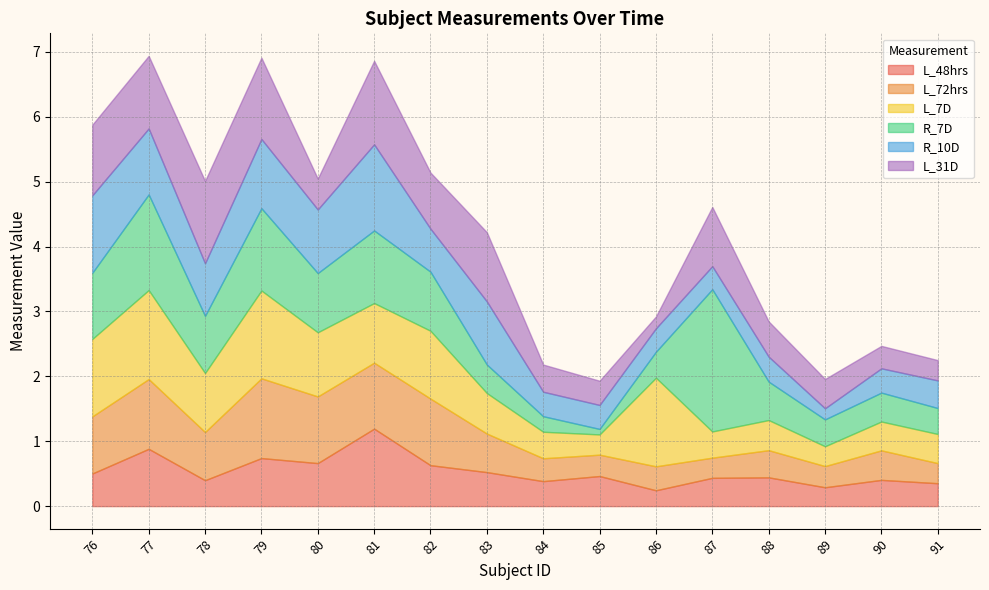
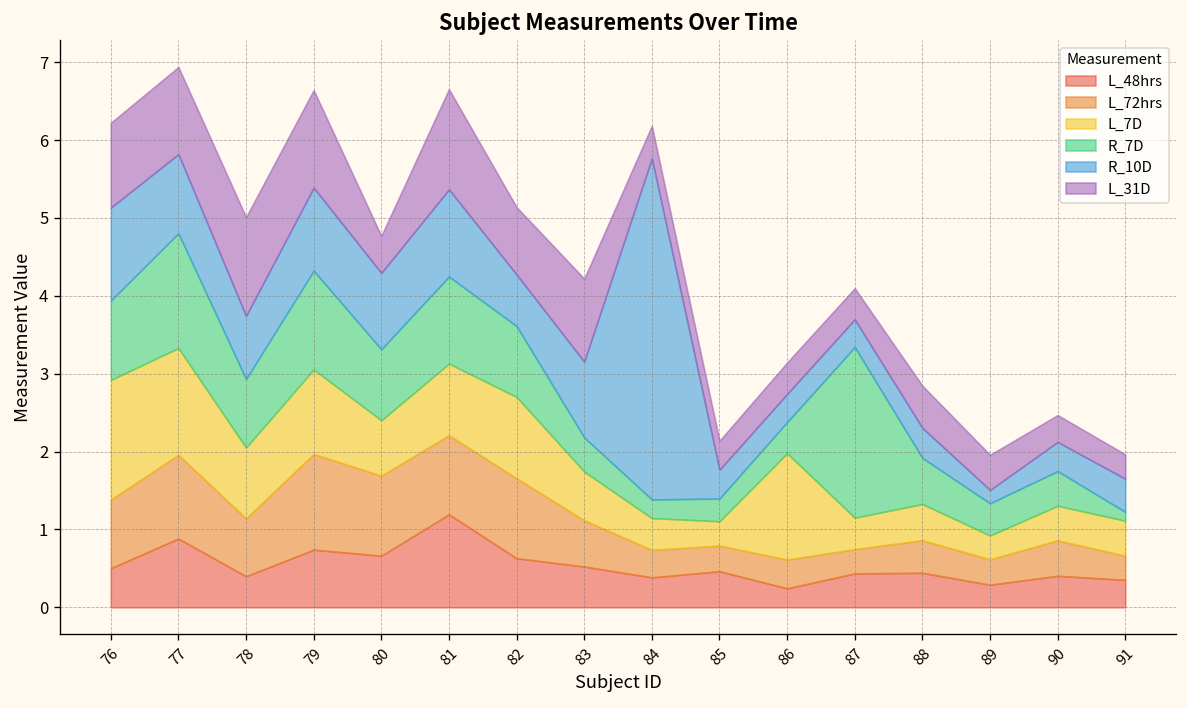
  {
    "L_7D": {
-     "76": 1.2,
+     "76": 1.5,
      "77": 1.4,
      "78": 0.9,
-     "79": 1.4,
-     "80": 1.0,
+     "79": 1.1,
+     "80": 0.7,
      "81": 0.9,
      "82": 1.0,
      "83": 0.6,
      "84": 0.4,
      "85": 0.3,
      "86": 1.4,
      "87": 0.4,
      "88": 0.5,
      "89": 0.3,
      "90": 0.4,
      "91": 0.4
    },
    "R_7D": {
      "76": 1.0,
      "77": 1.5,
      "78": 0.9,
      "79": 1.3,
      "80": 0.9,
      "81": 1.1,
      "82": 0.9,
      "83": 0.4,
      "84": 0.2,
-     "85": 0.1,
+     "85": 0.3,
      "86": 0.4,
      "87": 2.2,
      "88": 0.6,
      "89": 0.4,
      "90": 0.4,
-     "91": 0.4
+     "91": 0.1
    },
    "R_10D": {
      "76": 1.2,
      "77": 1.0,
      "78": 0.8,
      "79": 1.1,
      "80": 1.0,
-     "81": 1.3,
+     "81": 1.1,
      "82": 0.7,
      "83": 1.0,
-     "84": 0.4,
+     "84": 4.4,
      "85": 0.4,
      "86": 0.4,
      "87": 0.4,
      "88": 0.4,
      "89": 0.2,
      "90": 0.4,
      "91": 0.4
    },
    "L_31D": {
      "76": 1.1,
      "77": 1.1,
      "78": 1.3,
      "79": 1.3,
      "80": 0.5,
      "81": 1.3,
      "82": 0.9,
      "83": 1.1,
      "84": 0.4,
      "85": 0.4,
-     "86": 0.2,
-     "87": 0.9,
+     "86": 0.4,
+     "87": 0.4,
      "88": 0.5,
      "89": 0.5,
      "90": 0.3,
      "91": 0.3
    }
  }
